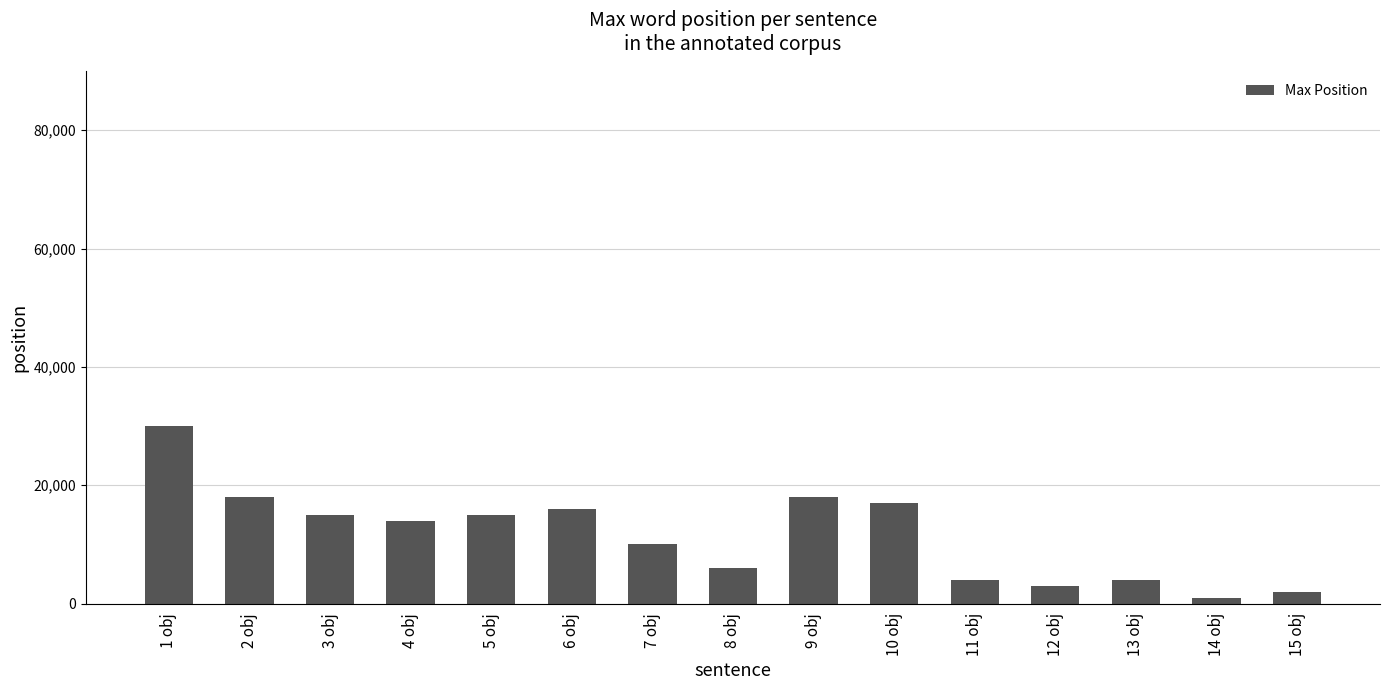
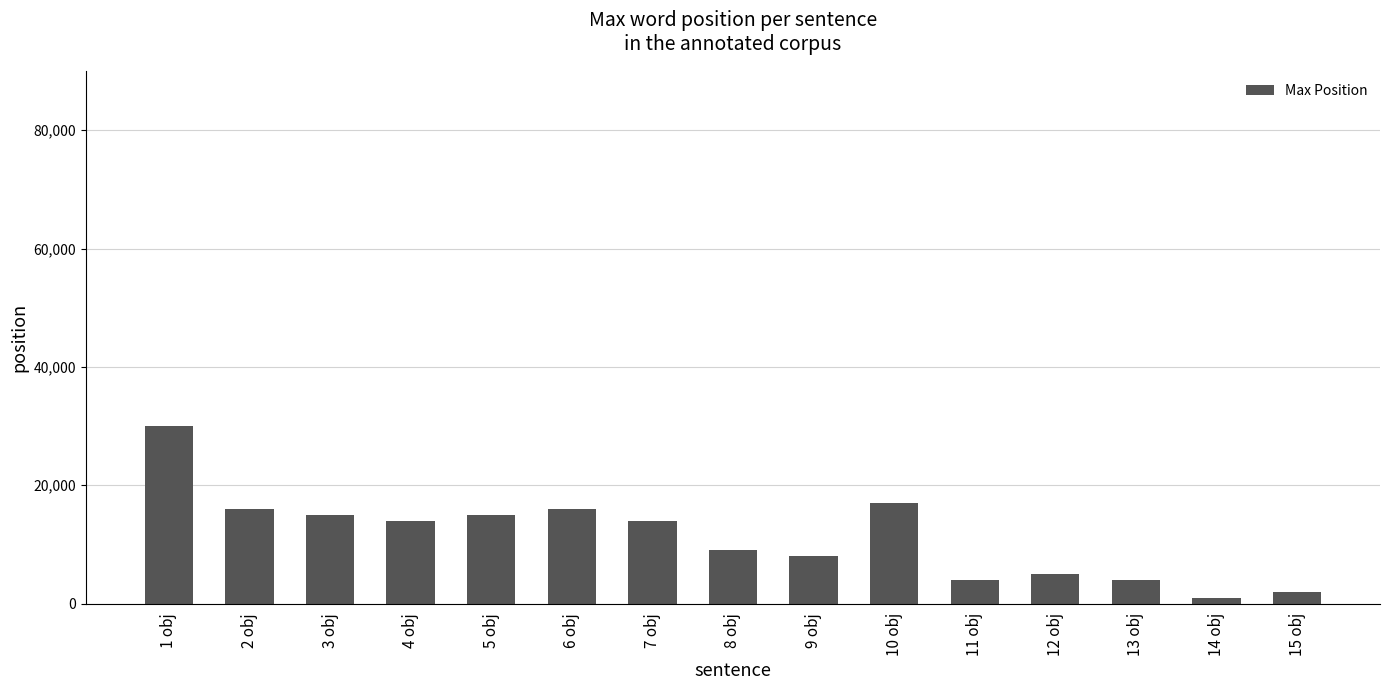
  {
    "1 obj": "30,000",
-   "2 obj": "18,000",
+   "2 obj": "16,000",
    "3 obj": "15,000",
    "4 obj": "14,000",
    "5 obj": "15,000",
    "6 obj": "16,000",
-   "7 obj": "10,000",
-   "8 obj": "6,000",
-   "9 obj": "18,000",
+   "7 obj": "14,000",
+   "8 obj": "9,000",
+   "9 obj": "8,000",
    "10 obj": "17,000",
    "11 obj": "4,000",
-   "12 obj": "3,000",
+   "12 obj": "5,000",
    "13 obj": "4,000",
    "14 obj": "1,000",
    "15 obj": "2,000"
  }
